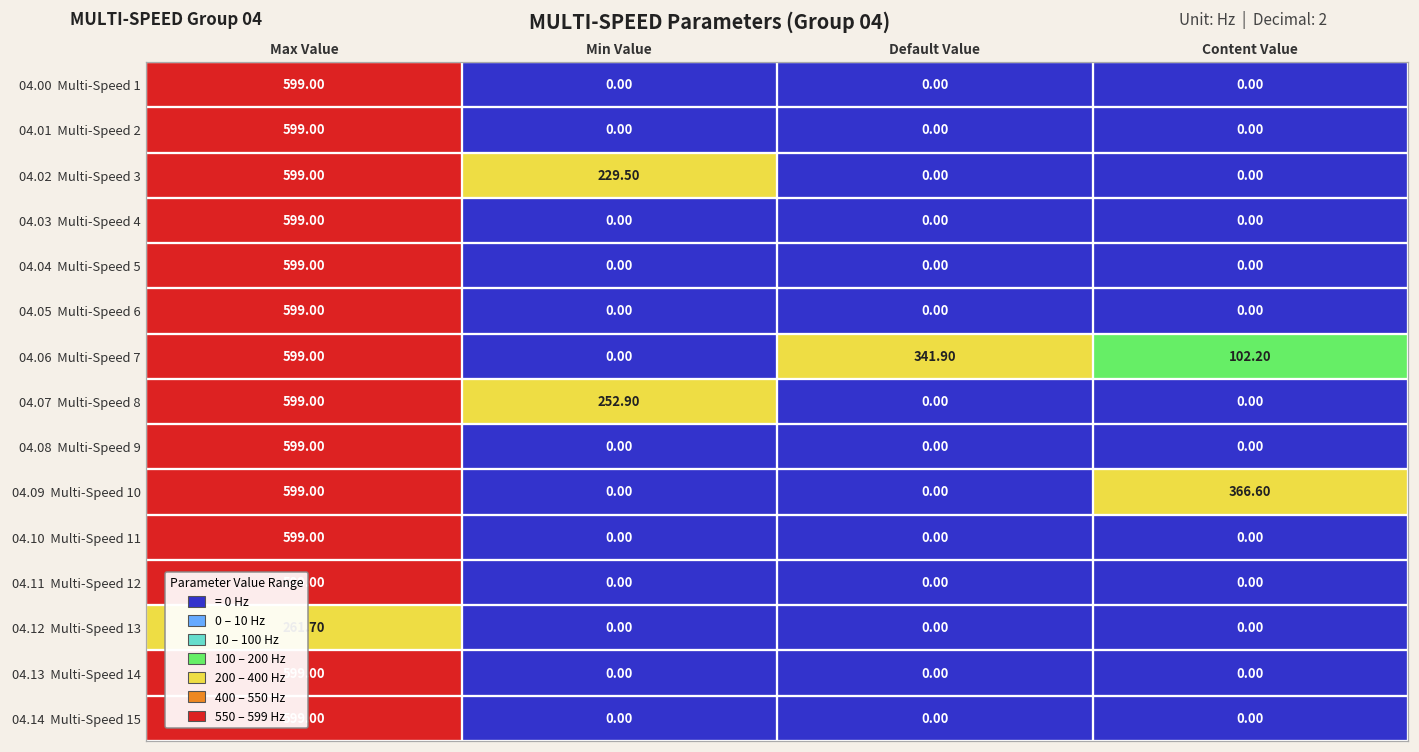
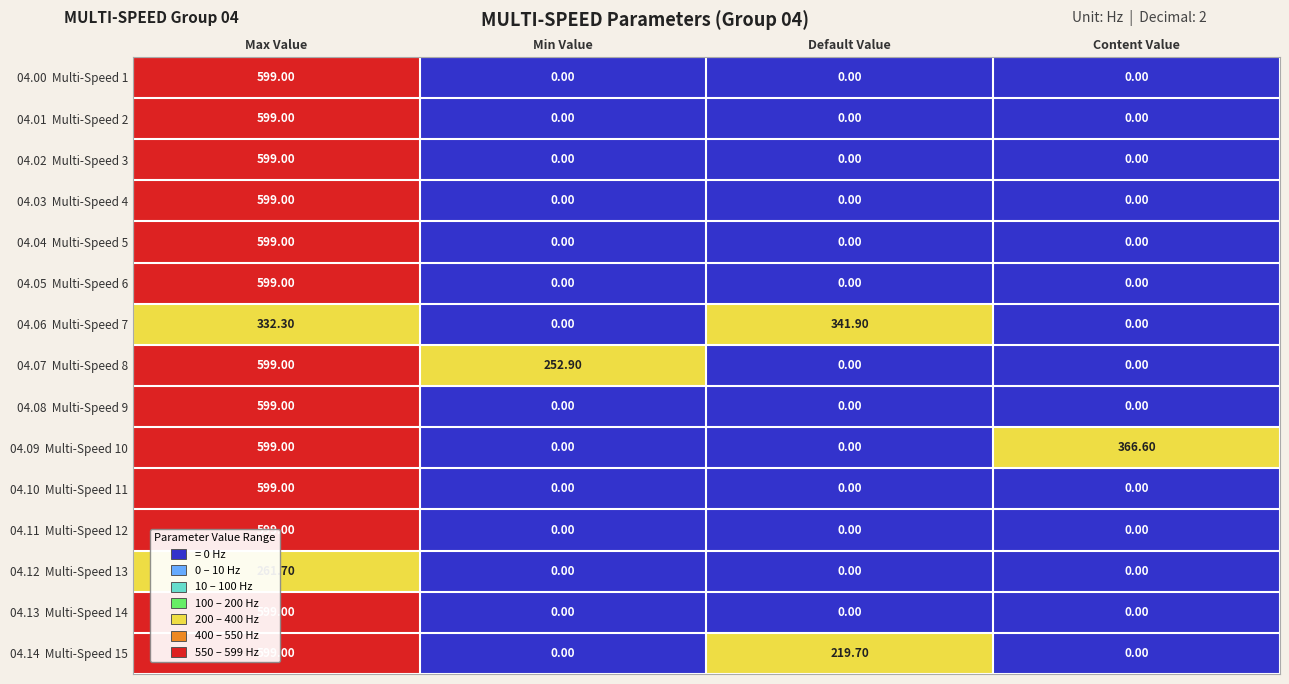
  {
    "04.02 Multi-Speed 3": {
-     "Min Value": 229.50
+     "Min Value": 0.00
    },
    "04.06 Multi-Speed 7": {
-     "Max Value": 599.00,
-     "Content Value": 102.20
+     "Max Value": 332.30,
+     "Content Value": 0.00
    },
    "04.14 Multi-Speed 15": {
-     "Default Value": 0.00
+     "Default Value": 219.70
    }
  }
